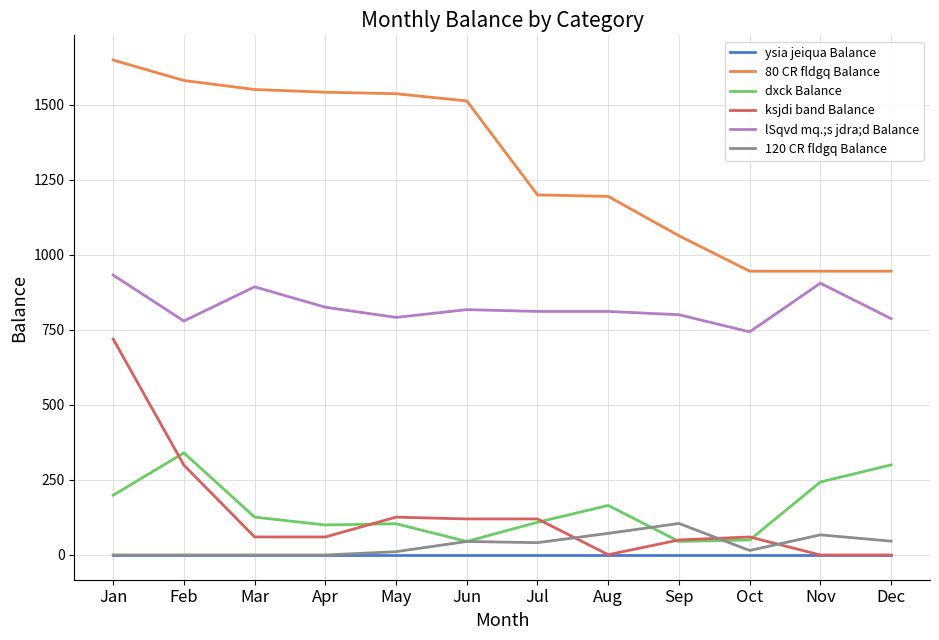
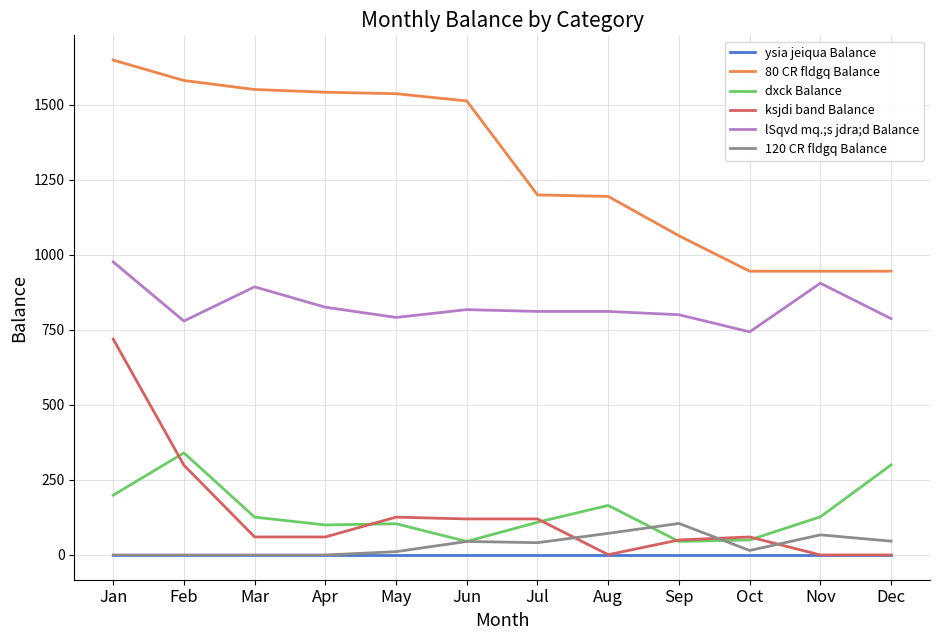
  {
    "ysia jeiqua Balance": {
      "May": 0,
      "Jun": 0,
      "Jul": 0,
      "Sep": 0,
      "Oct": 0
    },
    "dxck Balance": {
      "Jan": 200,
      "Feb": 340,
      "Mar": 130,
      "Apr": 100,
      "May": 100,
      "Jul": 110,
      "Aug": 170,
      "Oct": 50,
-     "Nov": 240,
+     "Nov": 130,
      "Dec": 300
    },
    "lSqvd mq.;s jdra;d Balance": {
-     "Jan": 930,
+     "Jan": 980,
      "Feb": 780,
      "Mar": 890,
      "Apr": 830,
      "May": 790,
      "Jun": 820,
      "Jul": 810,
      "Aug": 810,
      "Sep": 800,
      "Oct": 740,
      "Nov": 910,
      "Dec": 790
    },
    "120 CR fldgq Balance": {
      "May": 10,
      "Jul": 40,
      "Aug": 70,
      "Sep": 110,
      "Oct": 20,
      "Nov": 70,
      "Dec": 50
    }
  }
